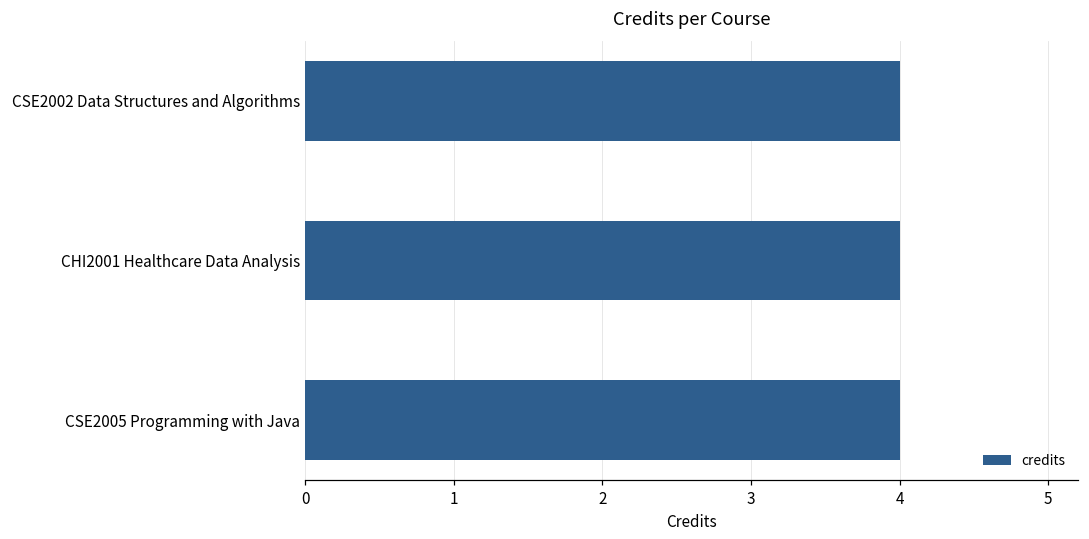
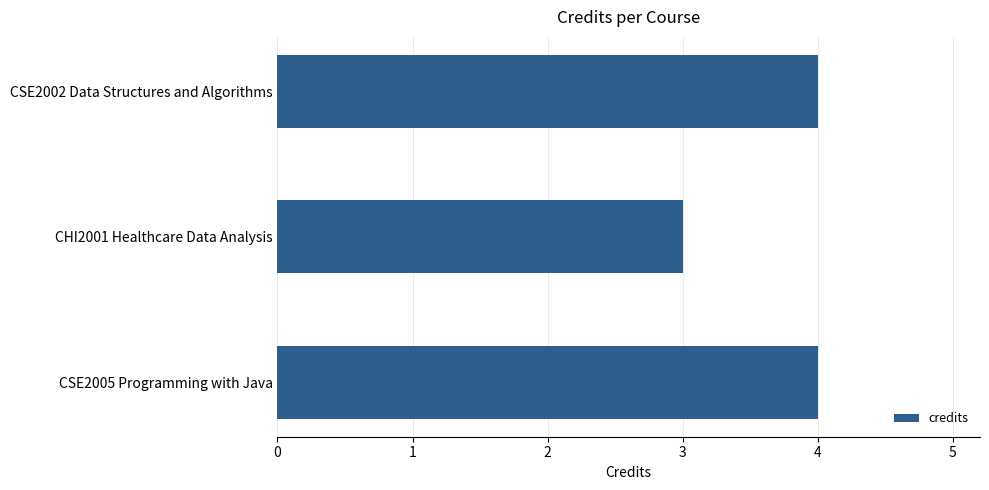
  {
    "CSE2002 Data Structures and Algorithms": 4,
-   "CHI2001 Healthcare Data Analysis": 4,
+   "CHI2001 Healthcare Data Analysis": 3,
    "CSE2005 Programming with Java": 4
  }
